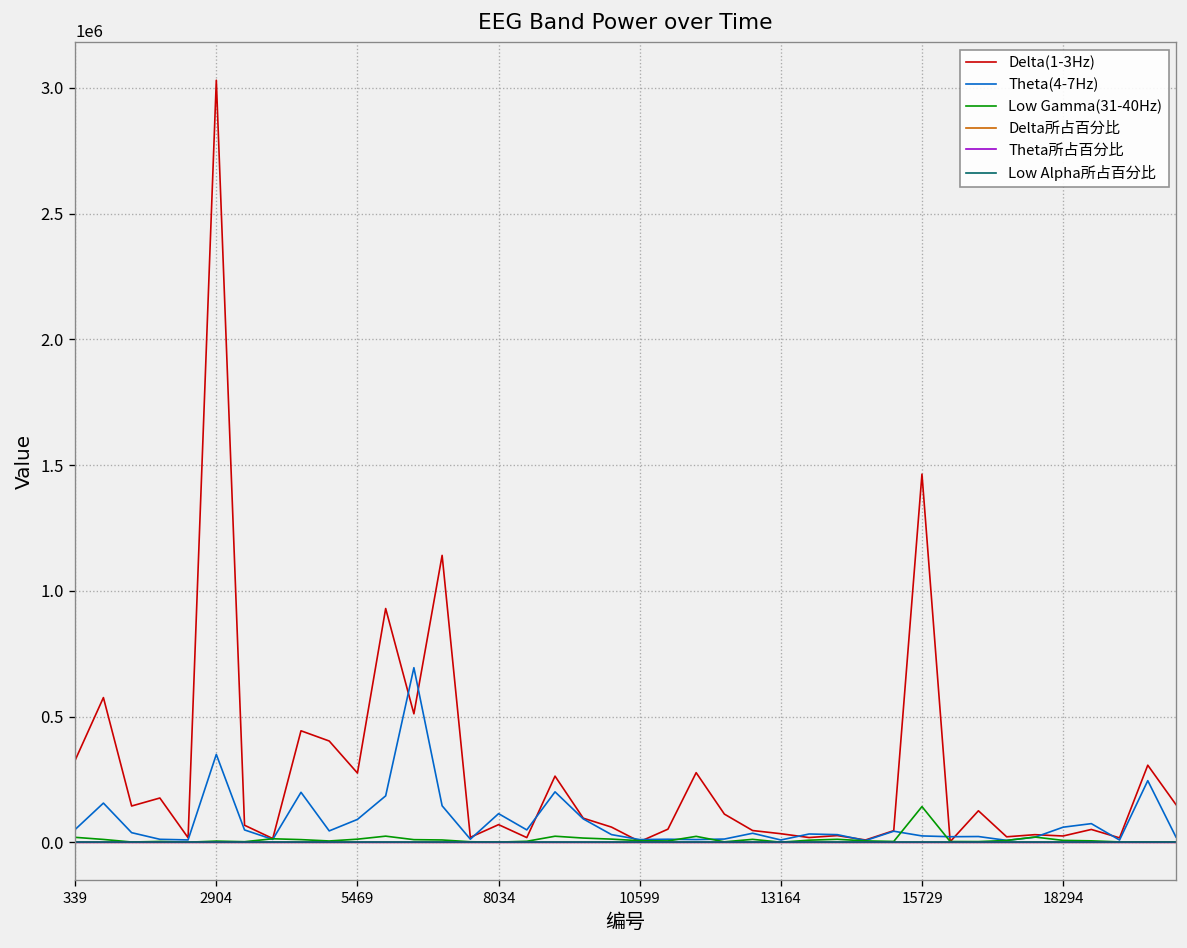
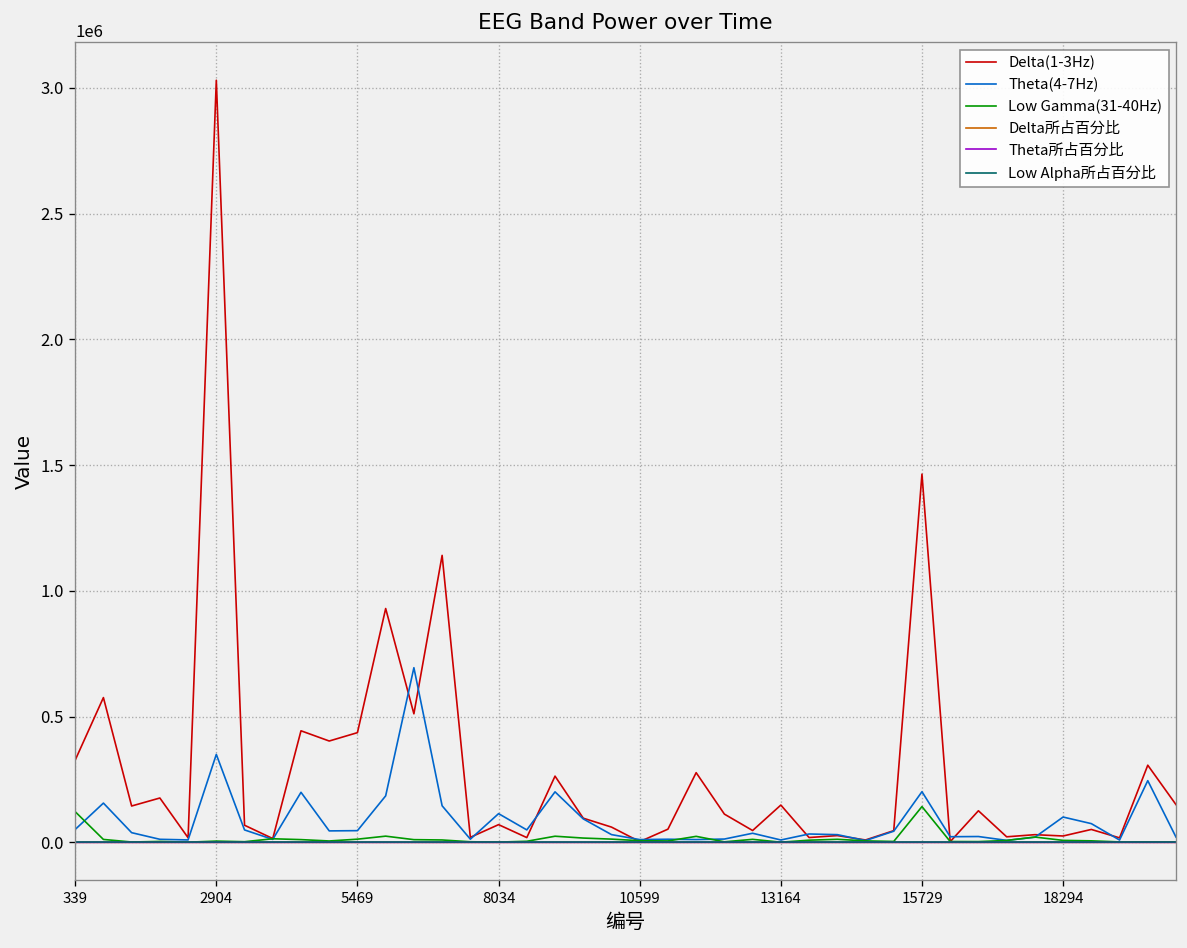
  {
    "Delta(1-3Hz)": {
      "339": 330000,
      "2904": 3030000,
-     "5469": 280000,
+     "5469": 440000,
      "8034": 70000,
-     "13164": 30000,
+     "13164": 150000,
      "15729": 1460000,
      "18294": 30000
    },
    "Theta(4-7Hz)": {
      "339": 50000,
      "2904": 350000,
-     "5469": 90000,
+     "5469": 50000,
      "8034": 110000,
-     "15729": 30000,
-     "18294": 60000
+     "15729": 200000,
+     "18294": 100000
    },
    "Low Gamma(31-40Hz)": {
-     "339": 20000,
+     "339": 120000,
      "5469": 10000,
      "15729": 140000
    },
    "Low Alpha所占百分比": {
      "339": 0,
      "5469": 0,
      "15729": 0
    }
  }
